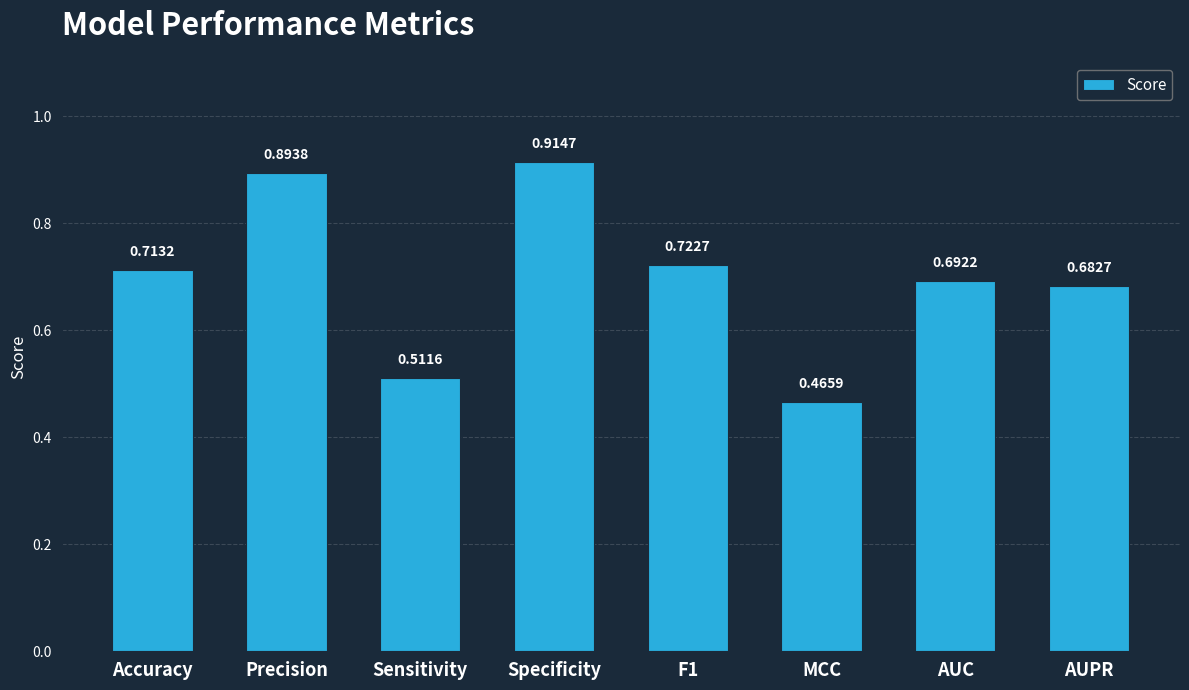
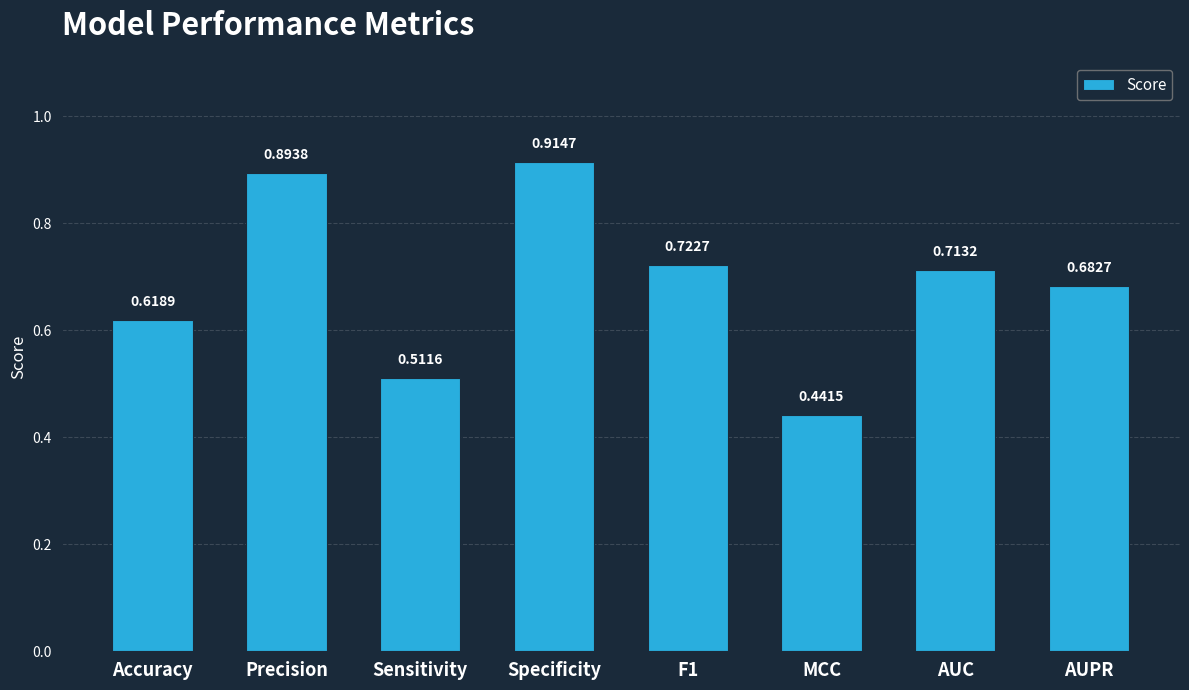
  {
-   "Accuracy": 0.7132,
+   "Accuracy": 0.6189,
    "Precision": 0.8938,
    "Sensitivity": 0.5116,
    "Specificity": 0.9147,
    "F1": 0.7227,
-   "MCC": 0.4659,
-   "AUC": 0.6922,
+   "MCC": 0.4415,
+   "AUC": 0.7132,
    "AUPR": 0.6827
  }
